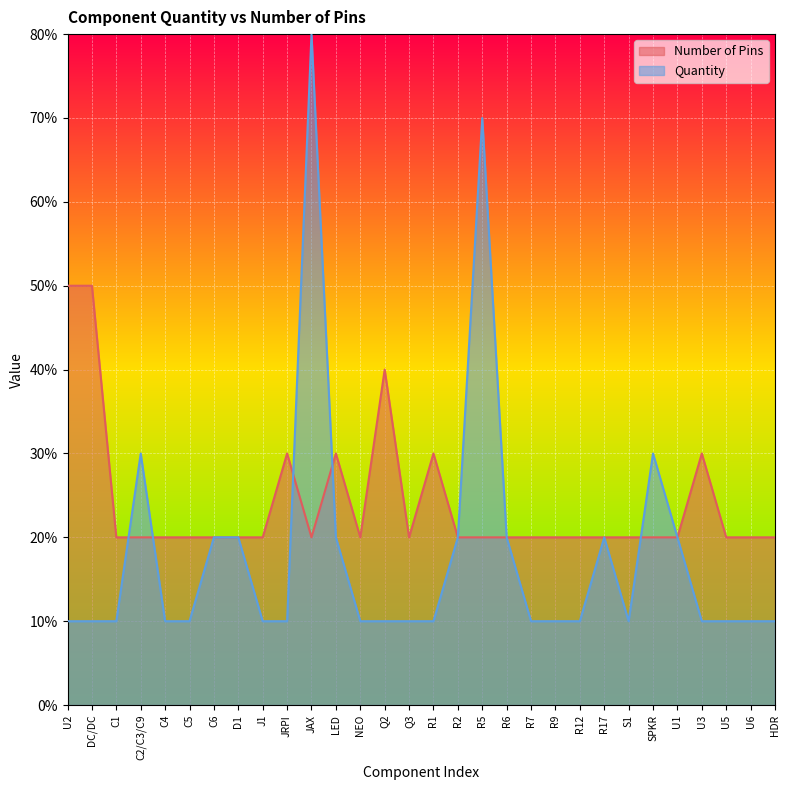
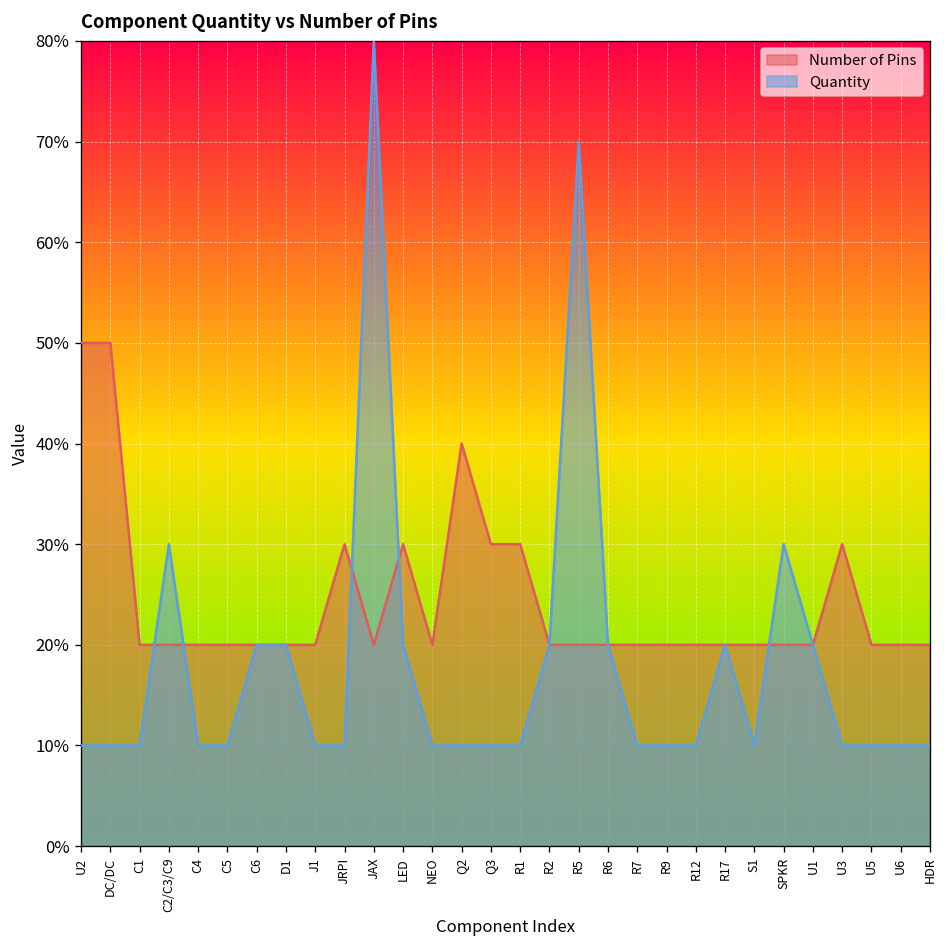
  {
    "Number of Pins": {
      "U2": "50%",
      "DC/DC": "50%",
      "C1": "20%",
      "C2/C3/C9": "20%",
      "C4": "20%",
      "C5": "20%",
      "J1": "20%",
      "JRPI": "30%",
      "JAX": "20%",
      "LED": "30%",
      "NEO": "20%",
      "Q2": "40%",
-     "Q3": "20%",
+     "Q3": "30%",
      "R1": "30%",
      "R5": "20%",
      "R7": "20%",
      "R9": "20%",
      "R12": "20%",
      "S1": "20%",
      "SPKR": "20%",
      "U3": "30%",
      "U5": "20%",
      "U6": "20%",
      "HDR": "20%"
    },
    "Quantity": {
      "U2": "10%",
      "DC/DC": "10%",
      "C1": "10%",
      "C2/C3/C9": "30%",
      "C4": "10%",
      "C5": "10%",
      "J1": "10%",
      "JRPI": "10%",
      "JAX": "80%",
      "LED": "20%",
      "NEO": "10%",
      "Q2": "10%",
      "Q3": "10%",
      "R1": "10%",
      "R5": "70%",
      "R7": "10%",
      "R9": "10%",
      "R12": "10%",
      "S1": "10%",
      "SPKR": "30%",
      "U3": "10%",
      "U5": "10%",
      "U6": "10%",
      "HDR": "10%"
    }
  }
